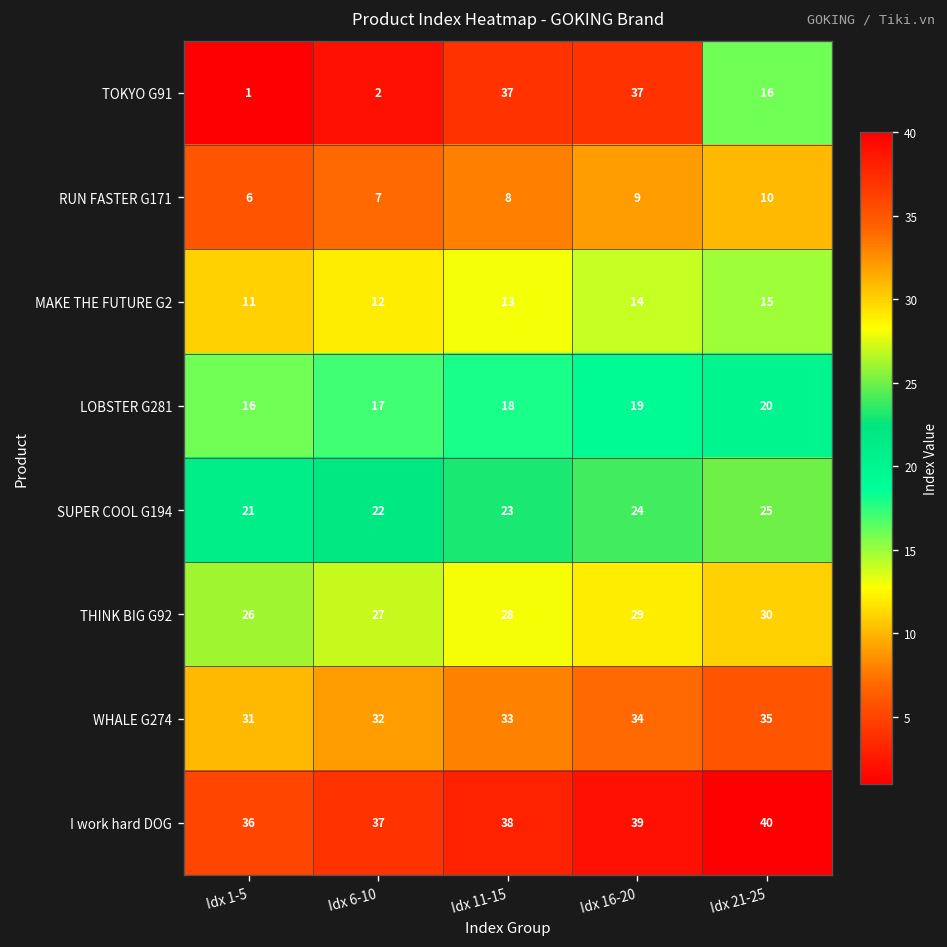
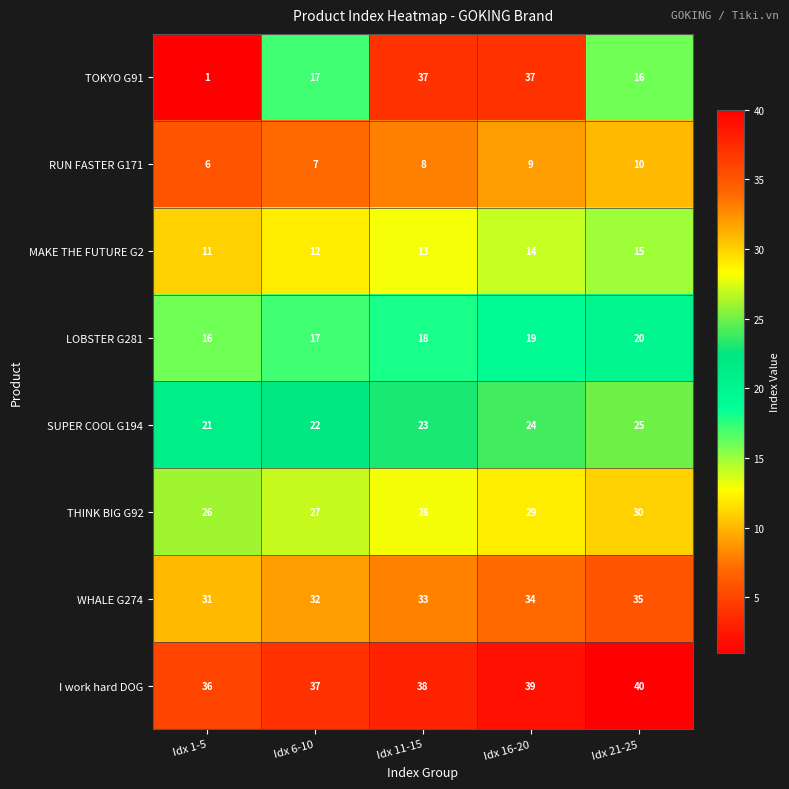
  {
    "TOKYO G91": {
      "Idx 1-5": 1,
-     "Idx 6-10": 2,
+     "Idx 6-10": 17,
      "Idx 11-15": 37,
      "Idx 16-20": 37,
      "Idx 21-25": 16
    },
    "RUN FASTER G171": {
      "Idx 1-5": 6,
      "Idx 6-10": 7,
      "Idx 11-15": 8,
      "Idx 16-20": 9,
      "Idx 21-25": 10
    },
    "MAKE THE FUTURE G2": {
      "Idx 1-5": 11,
      "Idx 6-10": 12,
      "Idx 11-15": 13,
      "Idx 16-20": 14,
      "Idx 21-25": 15
    },
    "LOBSTER G281": {
      "Idx 1-5": 16,
      "Idx 6-10": 17,
      "Idx 11-15": 18,
      "Idx 16-20": 19,
      "Idx 21-25": 20
    },
    "SUPER COOL G194": {
      "Idx 1-5": 21,
      "Idx 6-10": 22,
      "Idx 11-15": 23,
      "Idx 16-20": 24,
      "Idx 21-25": 25
    },
    "THINK BIG G92": {
      "Idx 1-5": 26,
      "Idx 6-10": 27,
      "Idx 11-15": 28,
      "Idx 16-20": 29,
      "Idx 21-25": 30
    },
    "WHALE G274": {
      "Idx 1-5": 31,
      "Idx 6-10": 32,
      "Idx 11-15": 33,
      "Idx 16-20": 34,
      "Idx 21-25": 35
    },
    "I work hard DOG": {
      "Idx 1-5": 36,
      "Idx 6-10": 37,
      "Idx 11-15": 38,
      "Idx 16-20": 39,
      "Idx 21-25": 40
    }
  }
